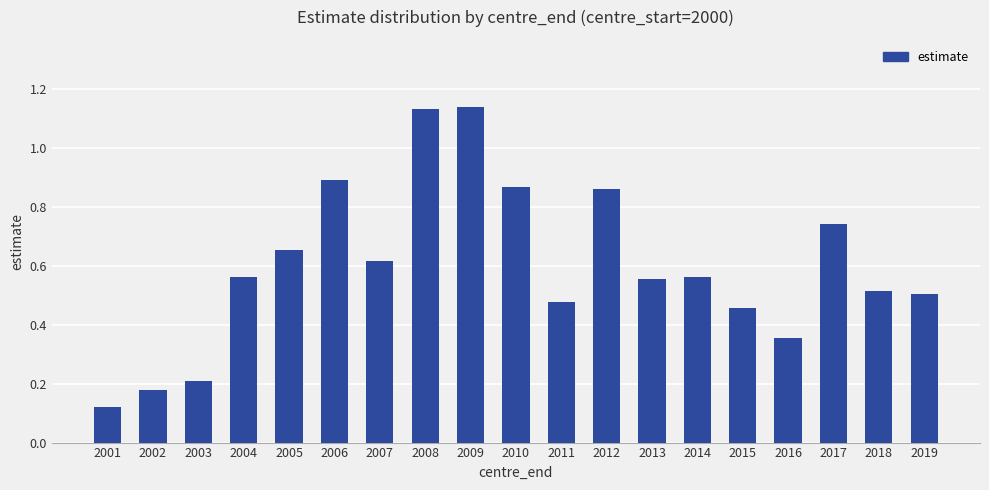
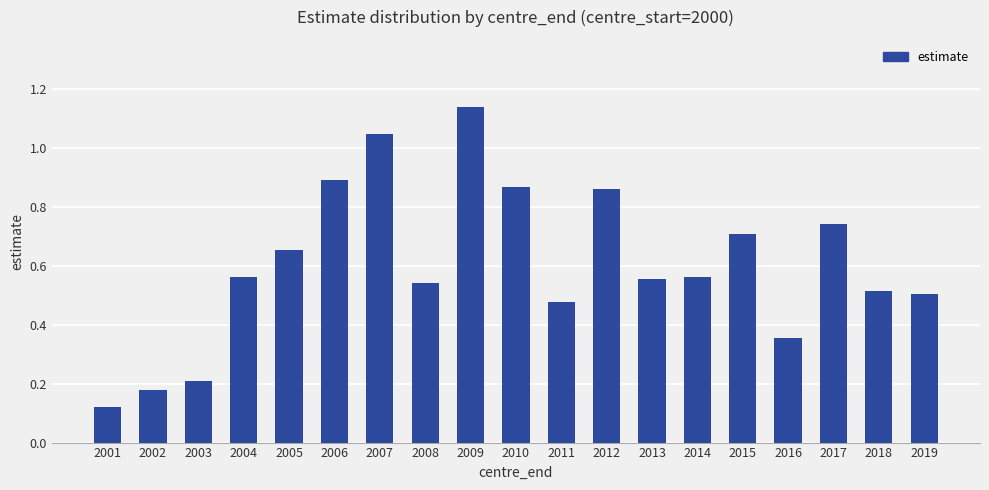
  {
    "2001": 0.12,
    "2002": 0.18,
    "2003": 0.21,
    "2004": 0.56,
    "2005": 0.65,
    "2006": 0.89,
-   "2007": 0.62,
-   "2008": 1.13,
+   "2007": 1.05,
+   "2008": 0.54,
    "2009": 1.14,
    "2010": 0.87,
    "2011": 0.48,
    "2012": 0.86,
    "2013": 0.56,
    "2014": 0.56,
-   "2015": 0.46,
+   "2015": 0.71,
    "2016": 0.35,
    "2017": 0.74,
    "2018": 0.52,
    "2019": 0.50
  }
